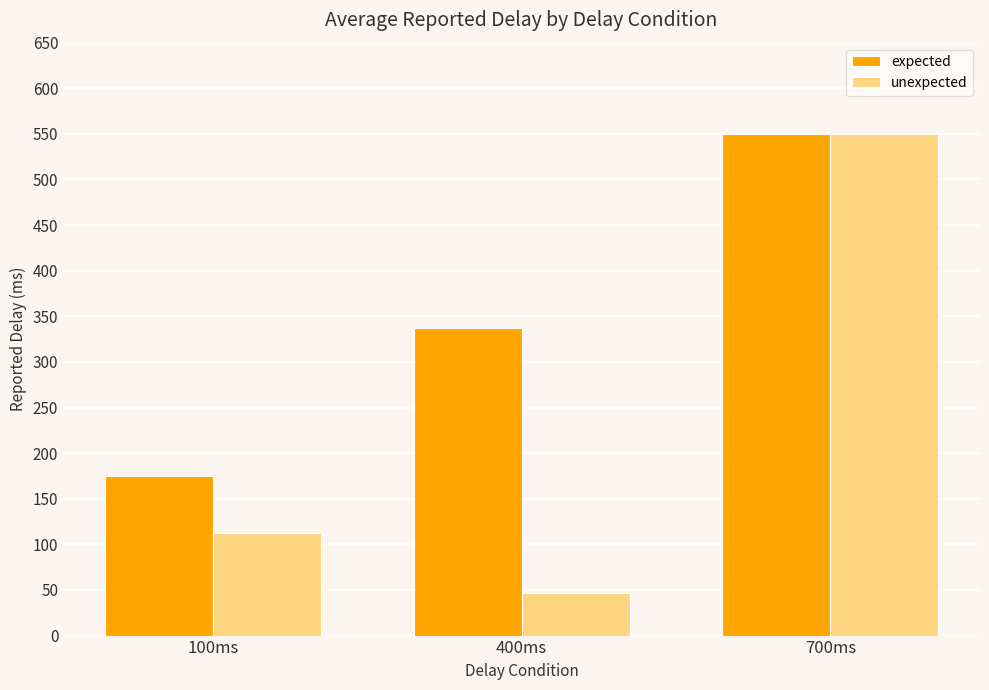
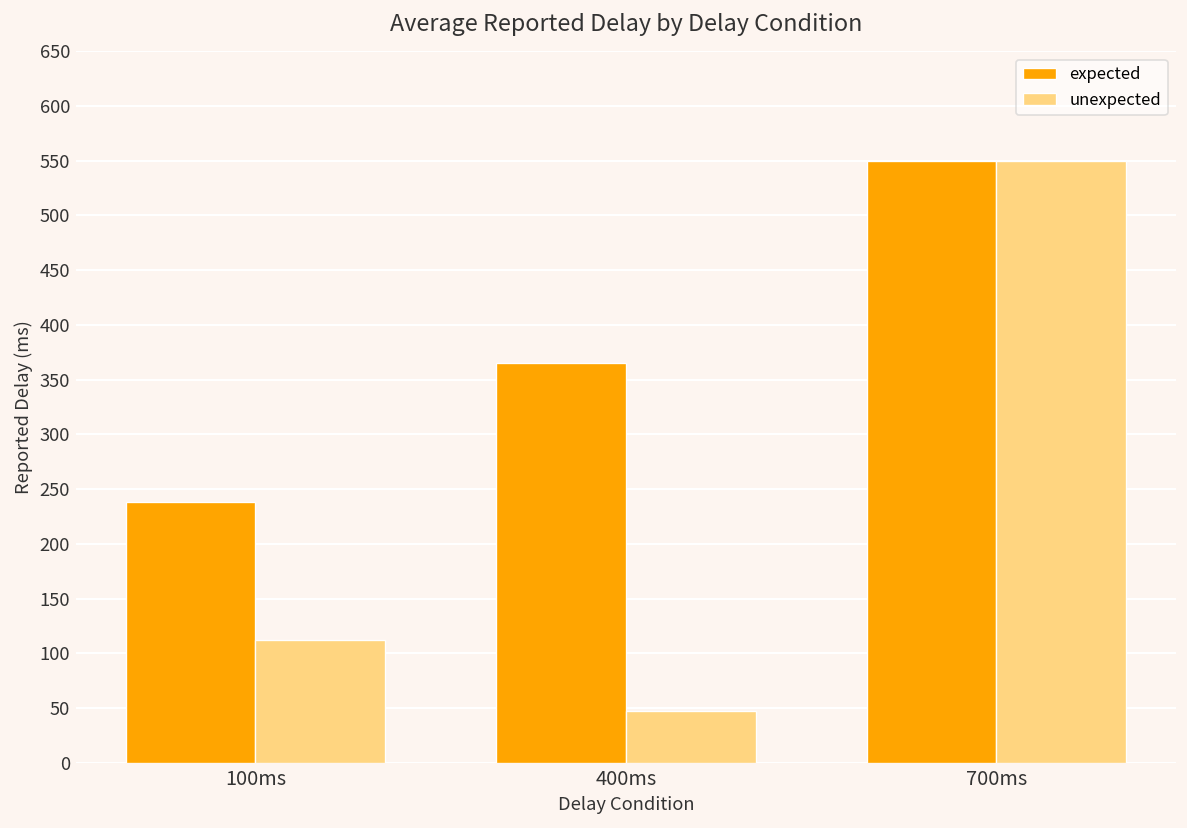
  {
    "expected": {
-     "100ms": 180,
-     "400ms": 340,
+     "100ms": 240,
+     "400ms": 360,
      "700ms": 550
    },
    "unexpected": {
      "100ms": 110,
      "400ms": 50,
      "700ms": 550
    }
  }
